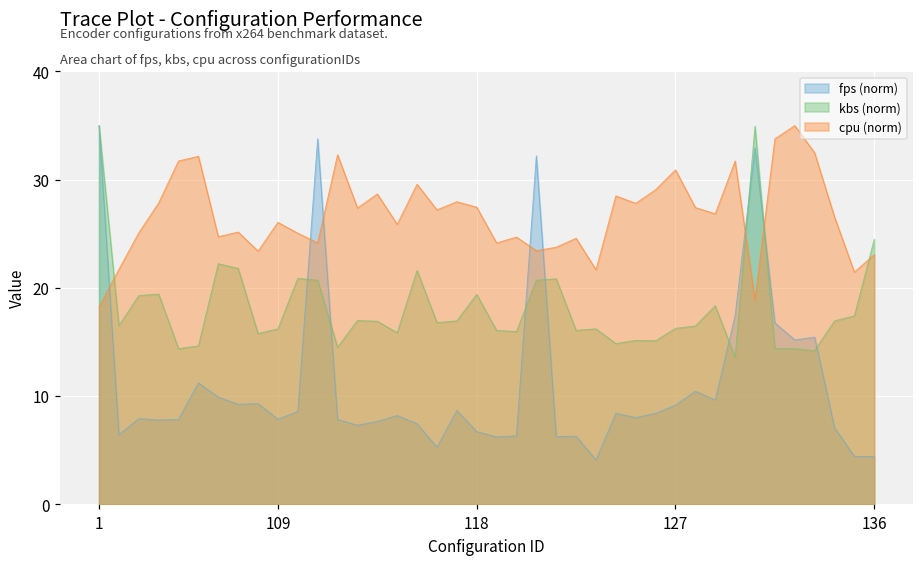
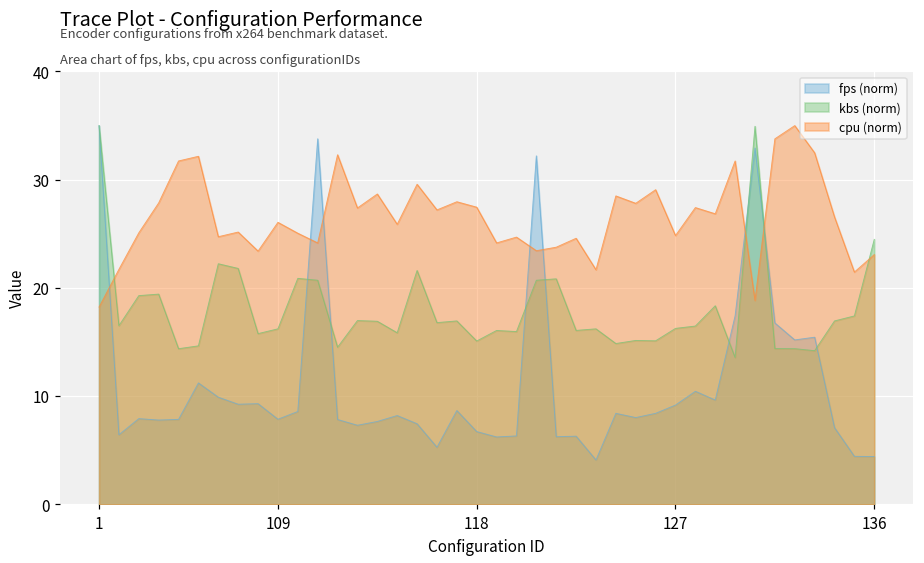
  {
    "fps (norm)": {
      "109": 8,
      "118": 7,
      "127": 9,
      "136": 4
    },
    "kbs (norm)": {
      "109": 16,
-     "118": 19,
+     "118": 15,
      "127": 16,
      "136": 24
    },
    "cpu (norm)": {
      "109": 26,
      "118": 27,
-     "127": 31,
+     "127": 25,
      "136": 23
    }
  }
